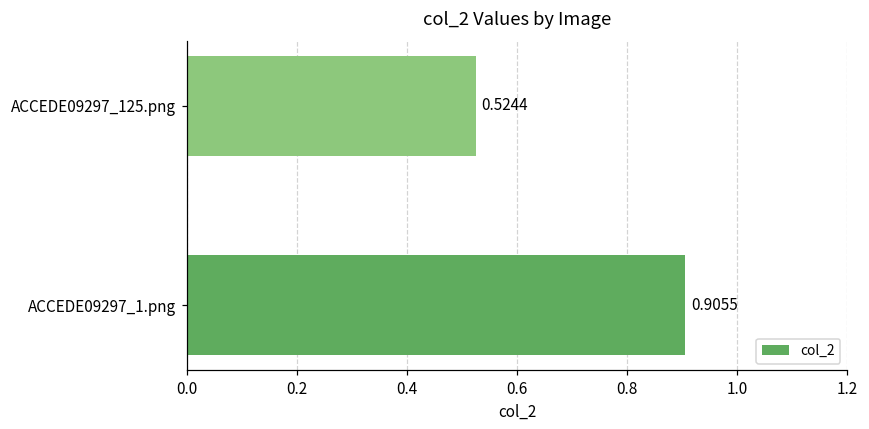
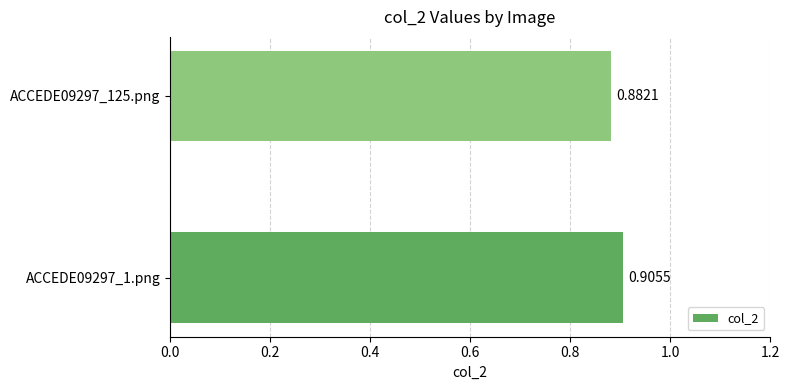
  {
-   "ACCEDE09297_125.png": 0.5244,
+   "ACCEDE09297_125.png": 0.8821,
    "ACCEDE09297_1.png": 0.9055
  }
